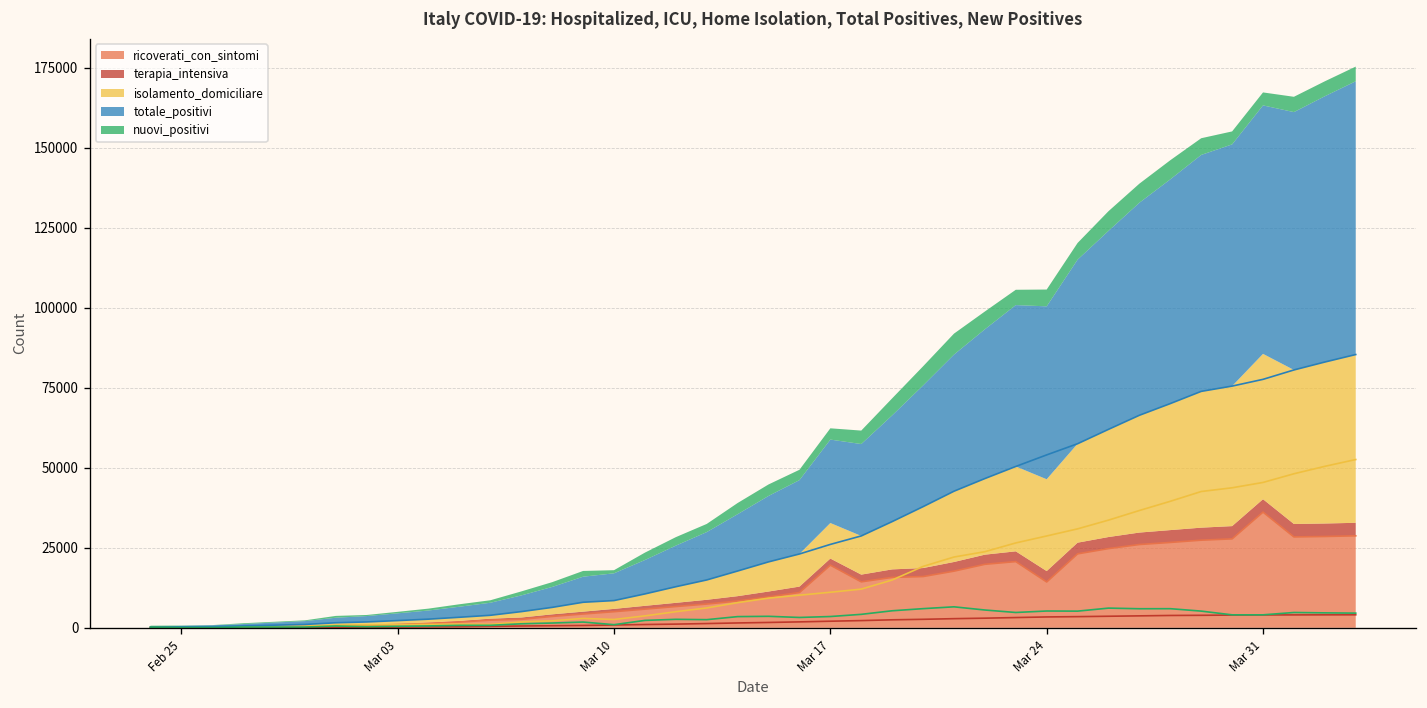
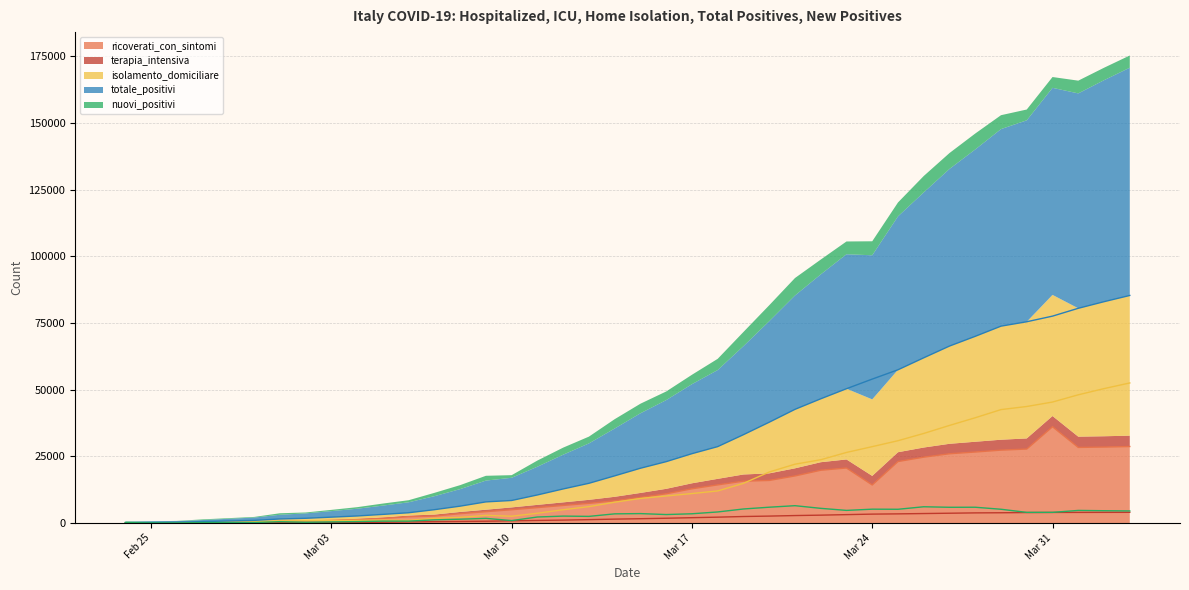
  {
    "ricoverati_con_sintomi": {
-     "Mar 17": 20000,
+     "Mar 17": 13000,
      "Mar 24": 14000,
      "Mar 31": 36000
    }
  }
